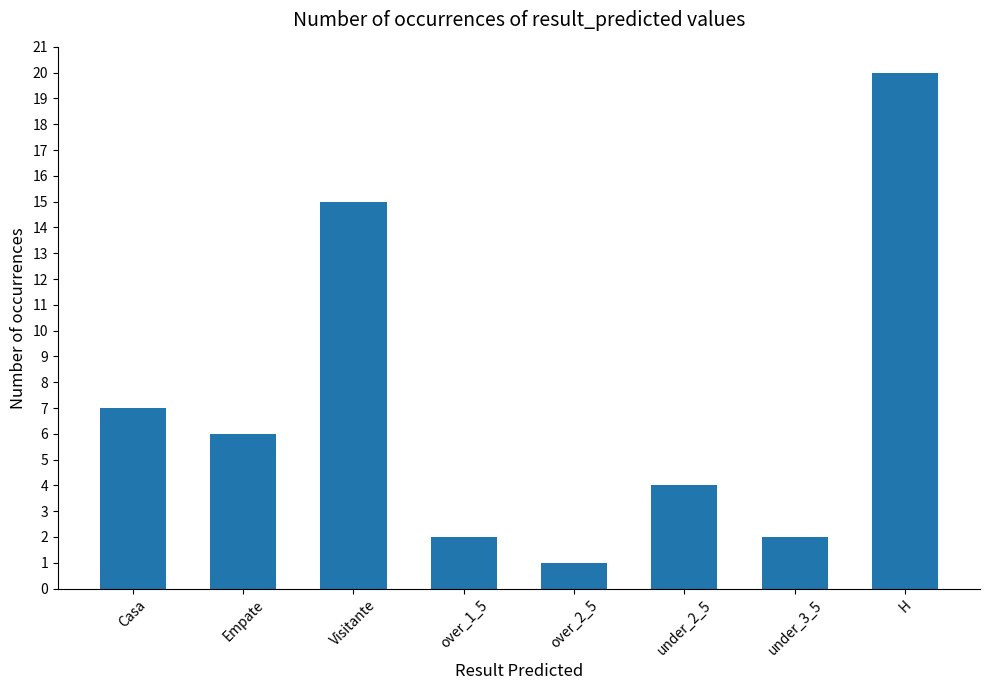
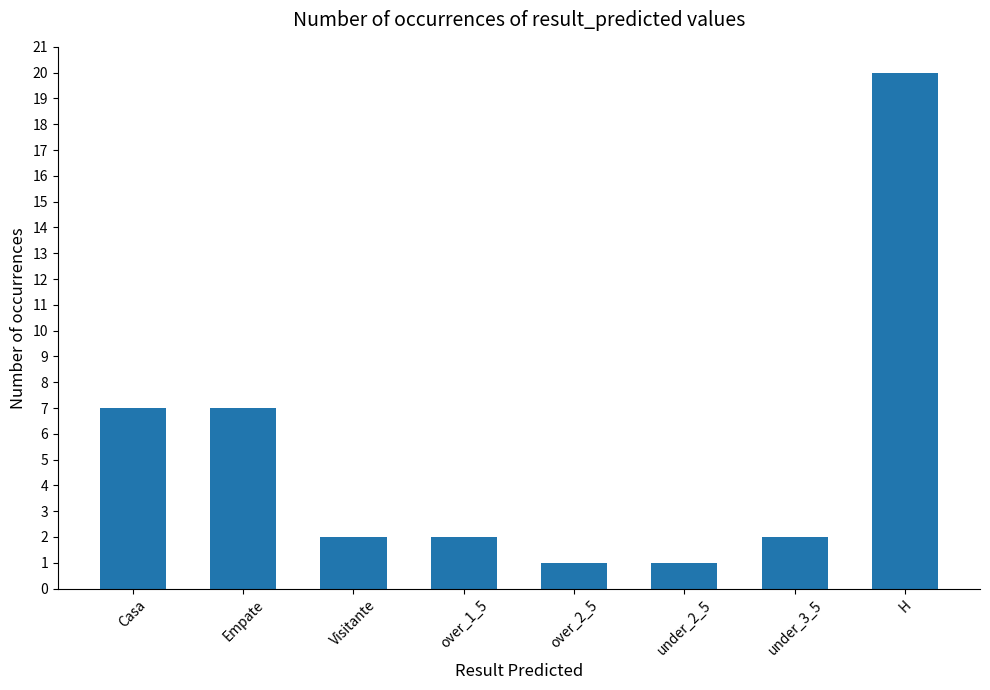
  {
    "Casa": 7,
-   "Empate": 6,
-   "Visitante": 15,
+   "Empate": 7,
+   "Visitante": 2,
    "over_1_5": 2,
    "over_2_5": 1,
-   "under_2_5": 4,
+   "under_2_5": 1,
    "under_3_5": 2,
    "H": 20
  }
